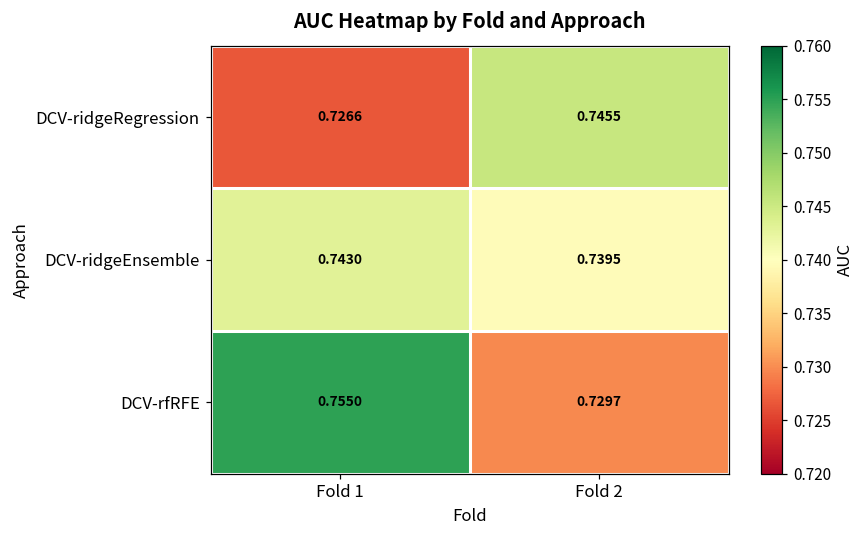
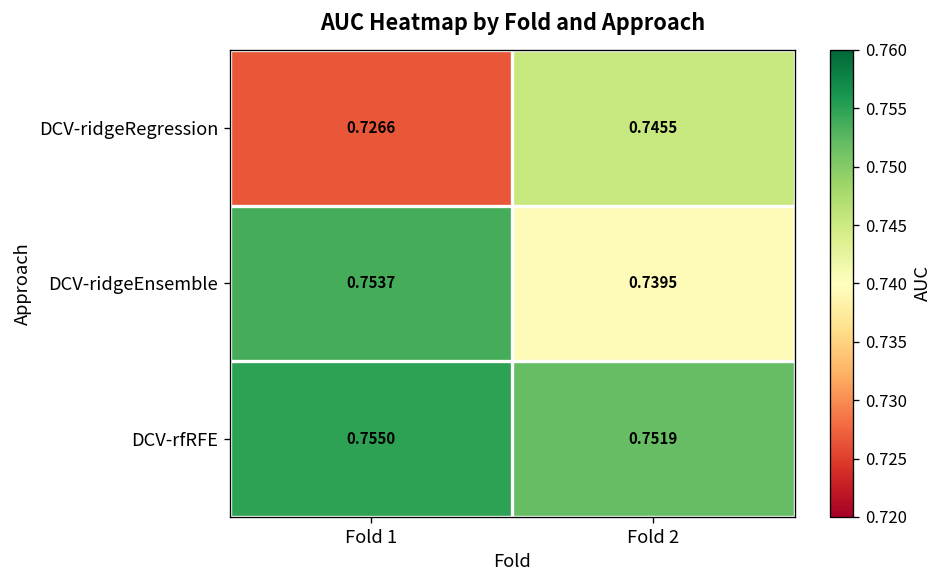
  {
    "DCV-ridgeRegression": {
      "Fold 1": 0.7266,
      "Fold 2": 0.7455
    },
    "DCV-ridgeEnsemble": {
-     "Fold 1": 0.7430,
+     "Fold 1": 0.7537,
      "Fold 2": 0.7395
    },
    "DCV-rfRFE": {
      "Fold 1": 0.7550,
-     "Fold 2": 0.7297
+     "Fold 2": 0.7519
    }
  }
